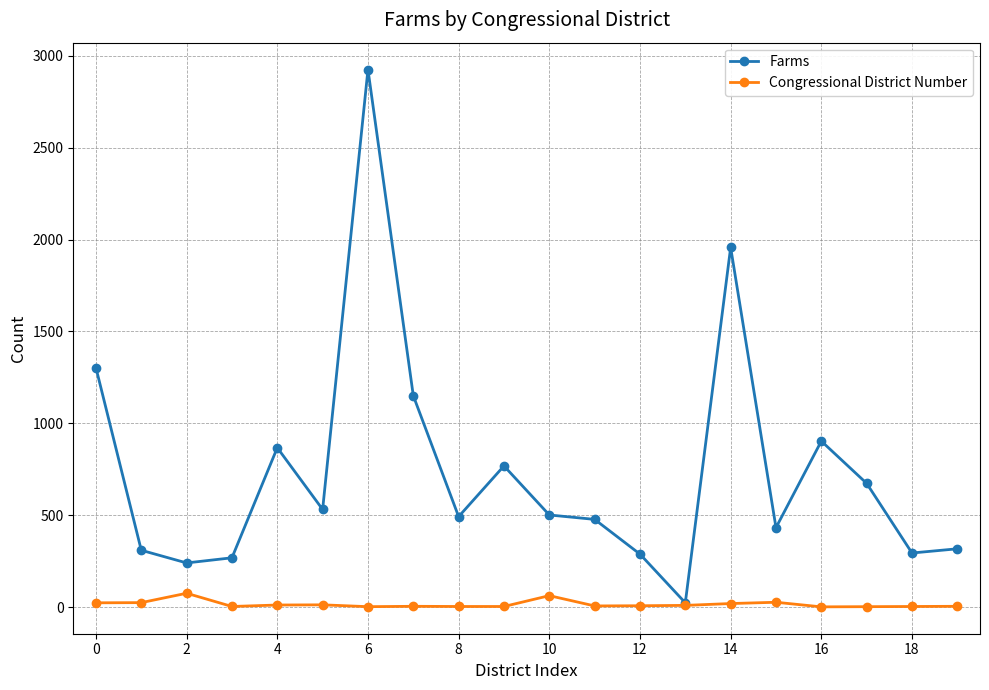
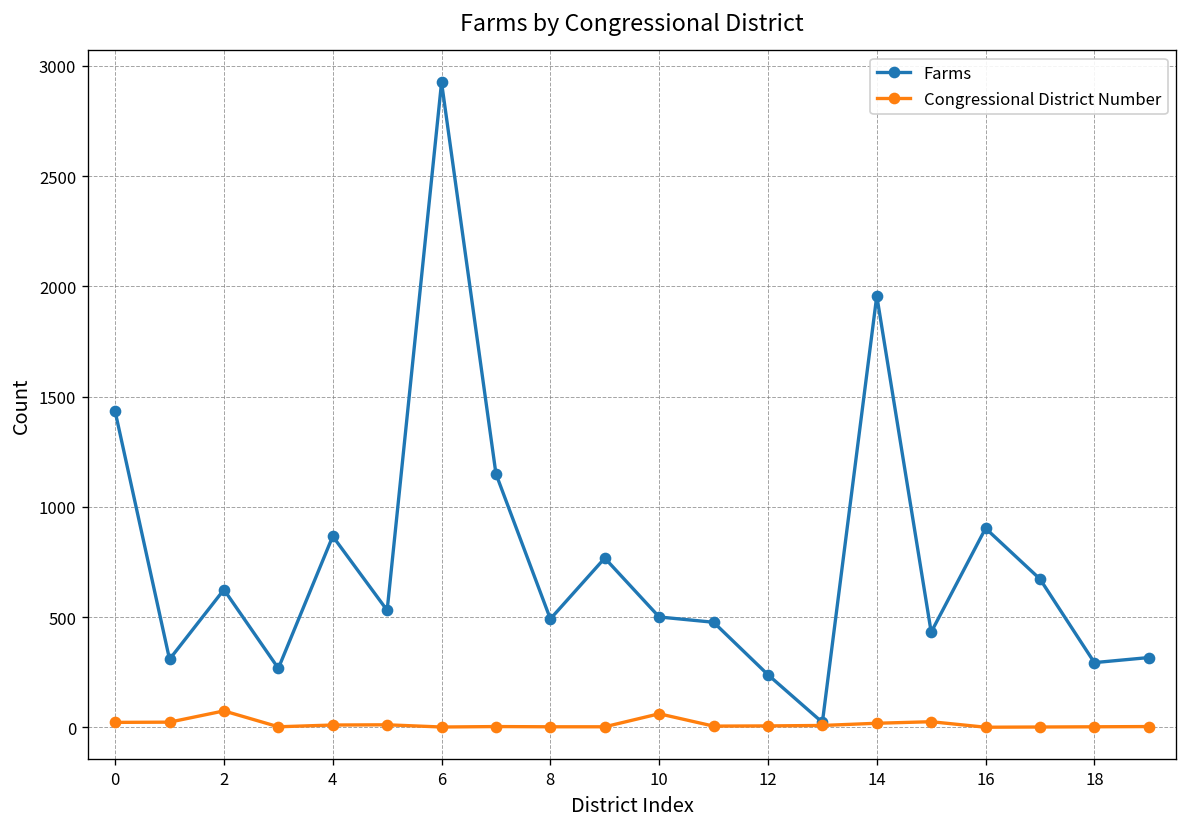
  {
    "Farms": {
-     "0": 1300,
-     "2": 240,
+     "0": 1430,
+     "2": 630,
      "4": 870,
      "6": 2930,
      "8": 490,
      "10": 500,
-     "12": 290,
+     "12": 240,
      "14": 1960,
      "16": 900,
      "18": 290
    },
    "Congressional District Number": {
      "0": 20,
      "2": 80,
      "4": 10,
      "6": 0,
      "8": 0,
      "10": 60,
      "12": 10,
      "14": 20,
      "16": 0,
      "18": 0
    }
  }
